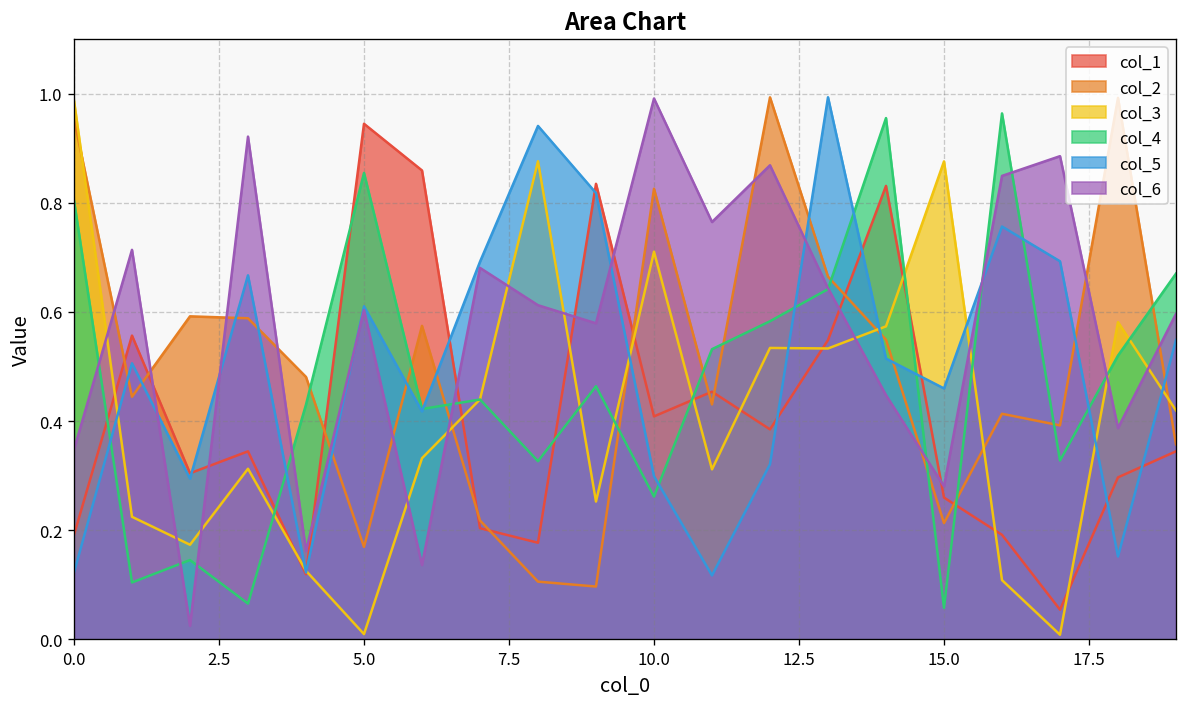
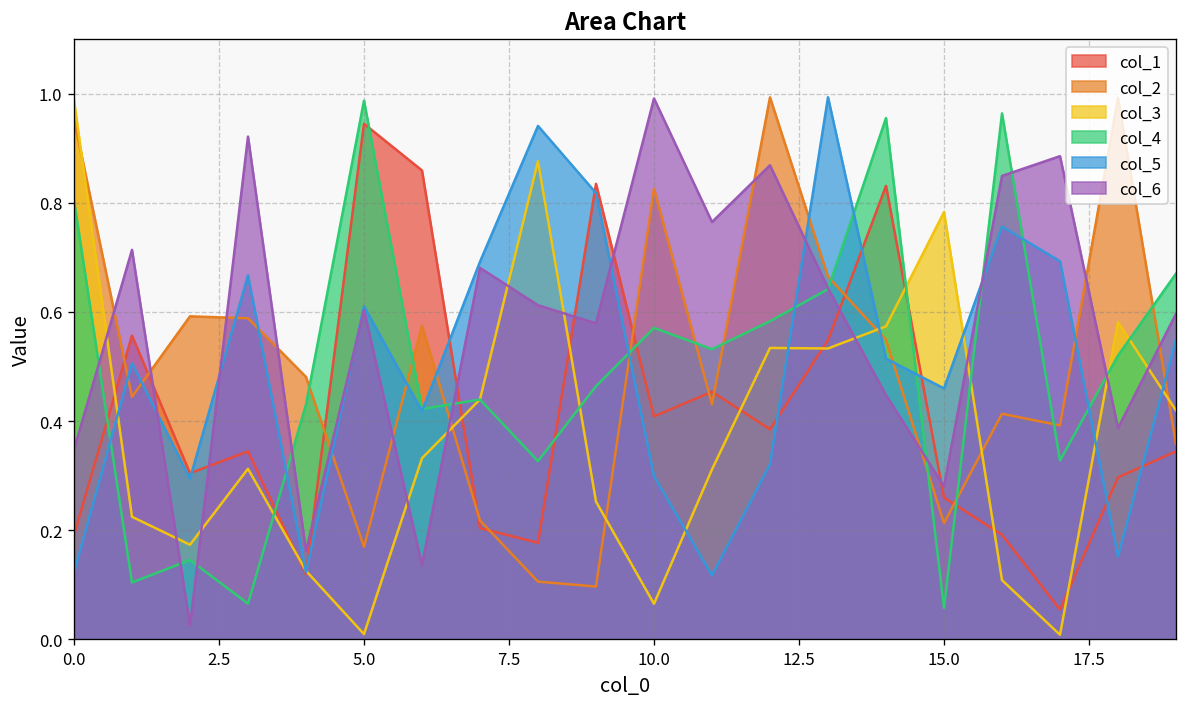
  {
    "col_3": {
      "0.0": 0.99,
      "5.0": 0.01,
-     "10.0": 0.71,
-     "15.0": 0.88
+     "10.0": 0.07,
+     "15.0": 0.78
    },
    "col_4": {
      "0.0": 0.80,
-     "5.0": 0.85,
-     "10.0": 0.26,
+     "5.0": 0.99,
+     "10.0": 0.57,
      "15.0": 0.06
    },
    "col_5": {
      "0.0": 0.12,
      "5.0": 0.61,
      "10.0": 0.30,
      "15.0": 0.46
    },
    "col_6": {
      "0.0": 0.35,
      "5.0": 0.60,
      "10.0": 0.99,
      "15.0": 0.28
    }
  }
